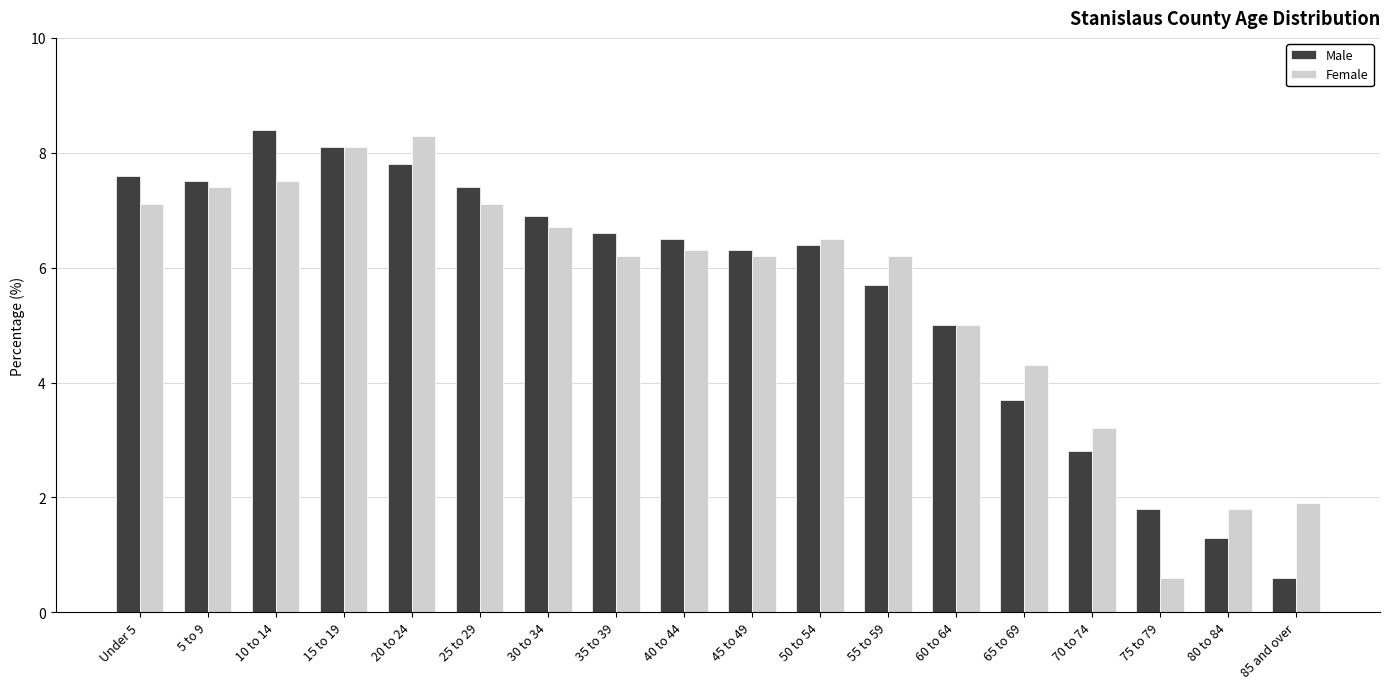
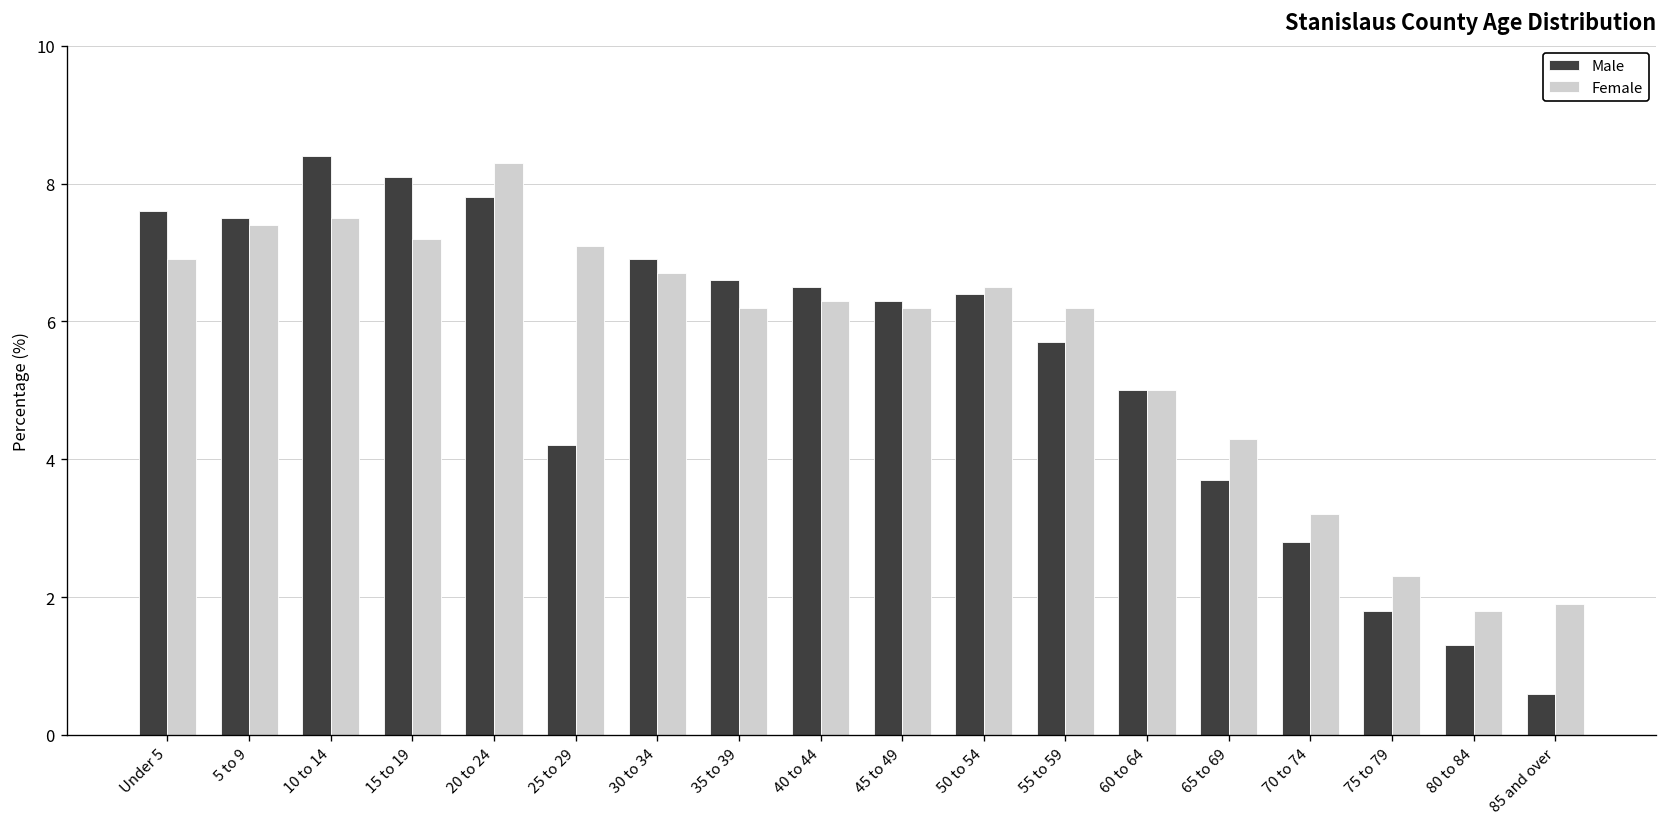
  {
    "Male": {
      "Under 5": 7.6,
      "5 to 9": 7.5,
      "10 to 14": 8.4,
      "15 to 19": 8.1,
      "20 to 24": 7.8,
-     "25 to 29": 7.4,
+     "25 to 29": 4.2,
      "30 to 34": 6.9,
      "35 to 39": 6.6,
      "40 to 44": 6.5,
      "45 to 49": 6.3,
      "50 to 54": 6.4,
      "55 to 59": 5.7,
      "60 to 64": 5.0,
      "65 to 69": 3.7,
      "70 to 74": 2.8,
      "75 to 79": 1.8,
      "80 to 84": 1.3,
      "85 and over": 0.6
    },
    "Female": {
-     "Under 5": 7.1,
+     "Under 5": 6.9,
      "5 to 9": 7.4,
      "10 to 14": 7.5,
-     "15 to 19": 8.1,
+     "15 to 19": 7.2,
      "20 to 24": 8.3,
      "25 to 29": 7.1,
      "30 to 34": 6.7,
      "35 to 39": 6.2,
      "40 to 44": 6.3,
      "45 to 49": 6.2,
      "50 to 54": 6.5,
      "55 to 59": 6.2,
      "60 to 64": 5.0,
      "65 to 69": 4.3,
      "70 to 74": 3.2,
-     "75 to 79": 0.6,
+     "75 to 79": 2.3,
      "80 to 84": 1.8,
      "85 and over": 1.9
    }
  }
